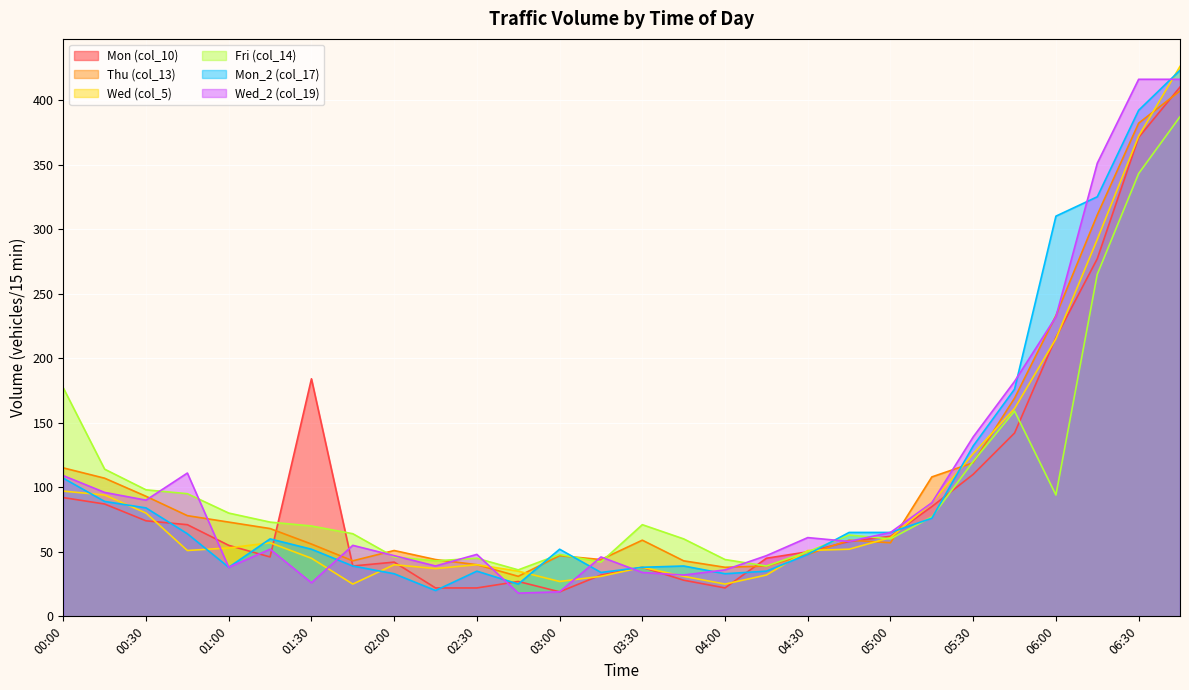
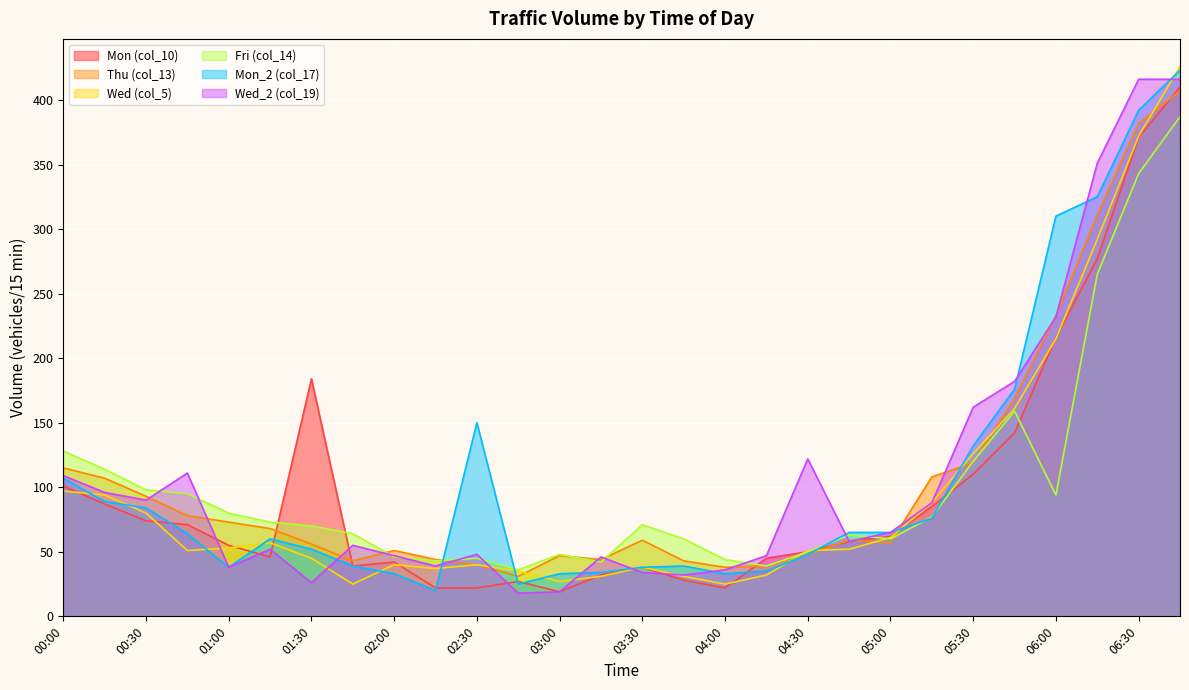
  {
    "Mon (col_10)": {
-     "00:00": 92,
+     "00:00": 101,
      "00:30": 74,
      "01:00": 55,
      "01:30": 184,
      "02:00": 42,
      "02:30": 22,
      "04:00": 22,
      "05:30": 110
    },
    "Fri (col_14)": {
-     "00:00": 177,
+     "00:00": 128,
      "00:30": 98,
      "01:00": 80,
      "01:30": 70,
      "02:30": 45,
      "03:30": 71,
      "04:00": 44,
      "06:00": 94,
      "06:30": 343
    },
    "Mon_2 (col_17)": {
      "00:00": 107,
      "00:30": 84,
      "01:30": 52,
      "02:00": 33,
-     "02:30": 35,
-     "03:00": 52,
+     "02:30": 150,
+     "03:00": 33,
      "04:00": 33,
      "05:30": 132,
      "06:00": 310,
      "06:30": 392
    },
    "Wed_2 (col_19)": {
      "00:00": 109,
      "00:30": 90,
      "01:30": 26,
      "02:30": 48,
      "03:30": 34,
      "04:00": 36,
-     "04:30": 61,
-     "05:30": 139,
+     "04:30": 122,
+     "05:30": 162,
      "06:30": 416
    }
  }
